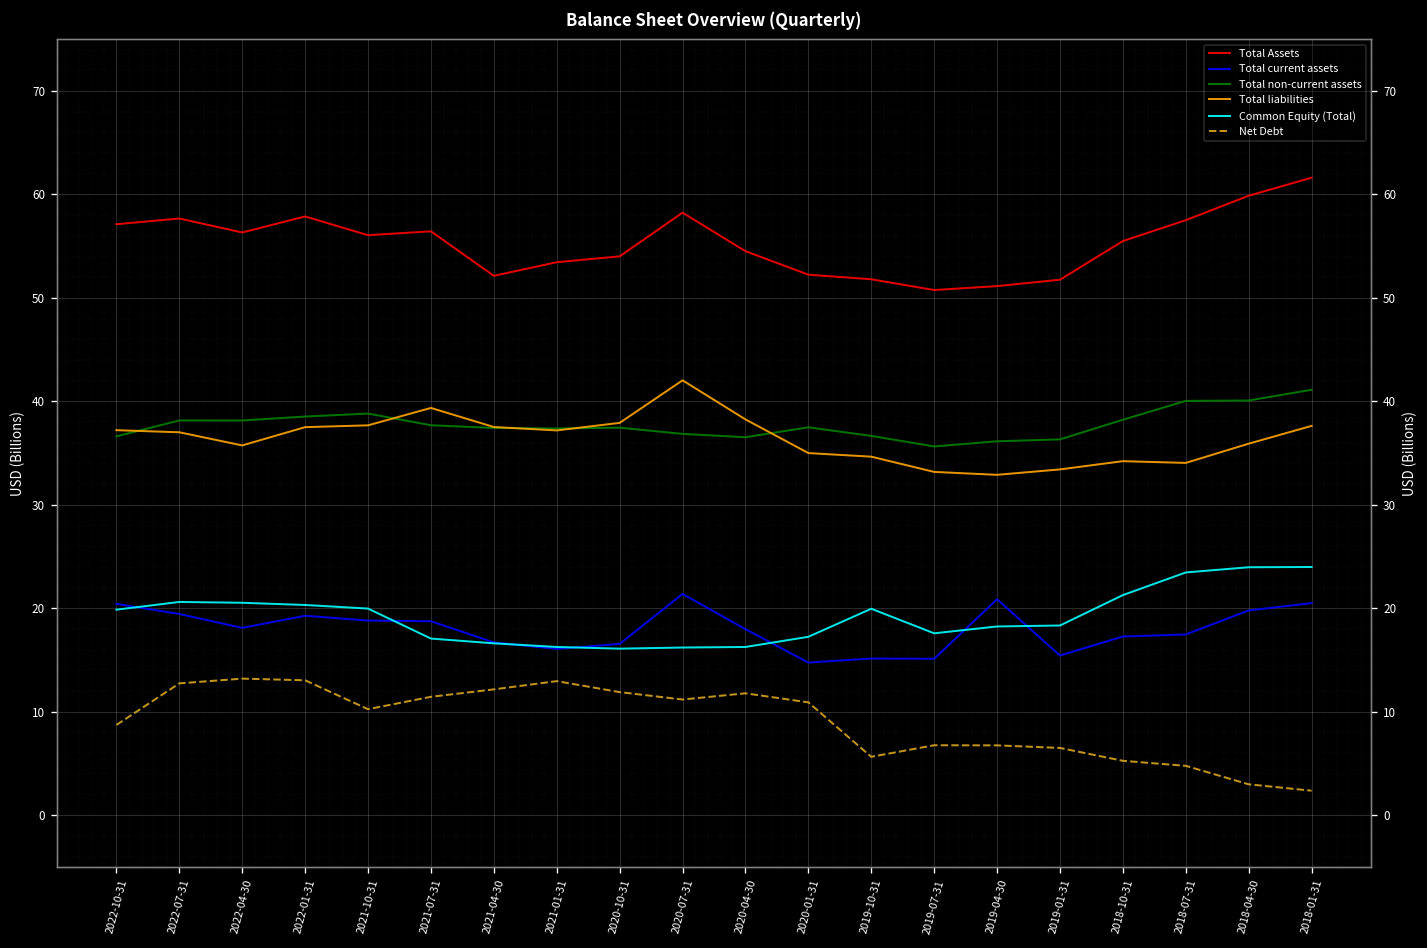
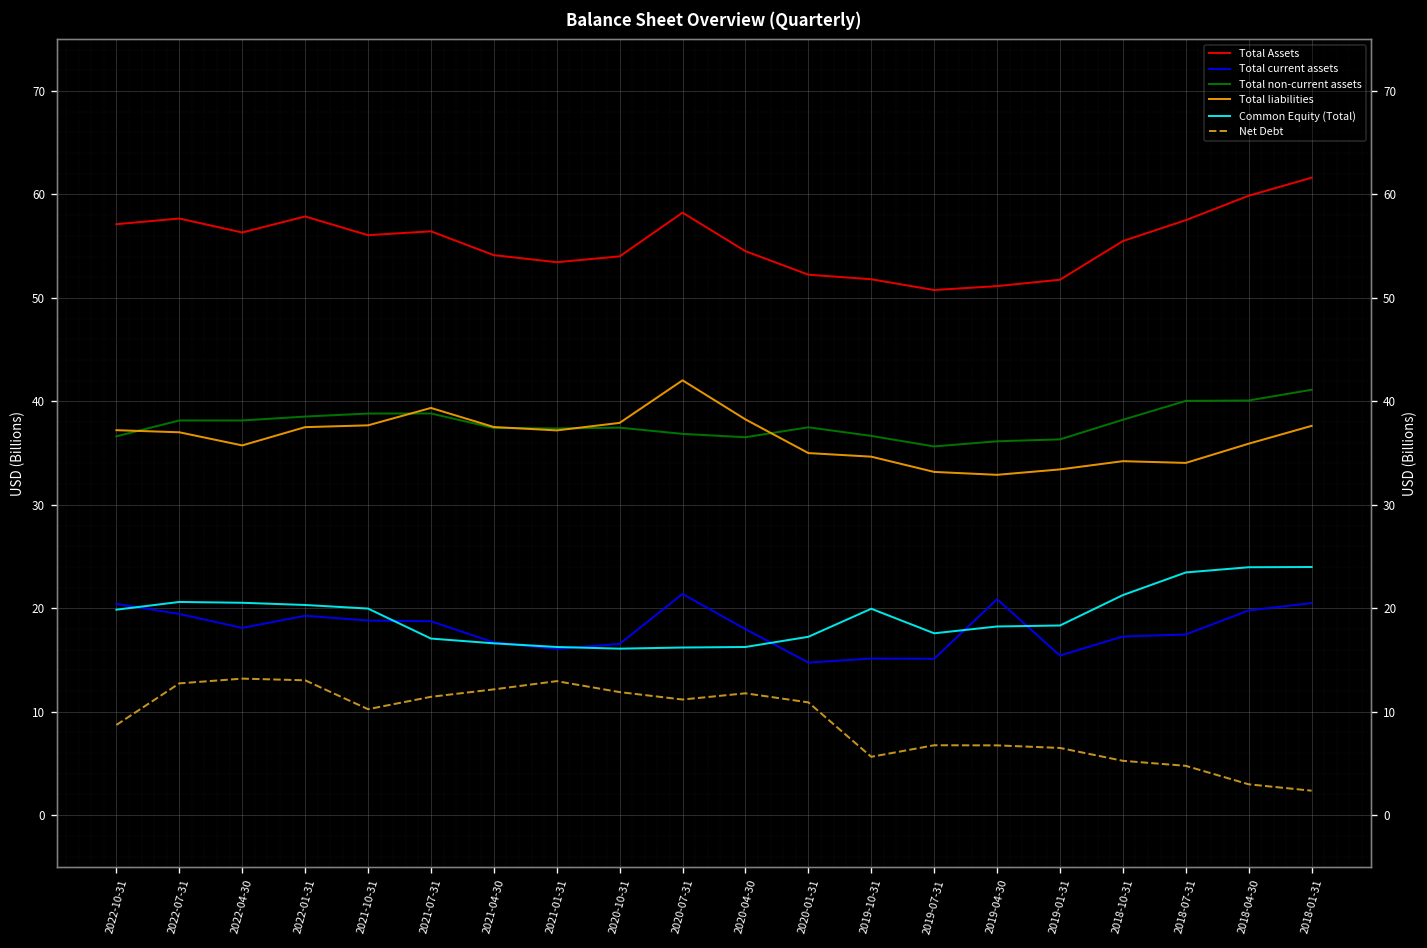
  {
    "Total Assets": {
      "2022-10-31": 57,
      "2022-07-31": 58,
      "2022-04-30": 56,
      "2022-01-31": 58,
      "2021-10-31": 56,
      "2021-07-31": 56,
-     "2021-04-30": 52,
+     "2021-04-30": 54,
      "2021-01-31": 53,
      "2020-10-31": 54,
      "2020-07-31": 58,
      "2020-04-30": 55,
      "2020-01-31": 52,
      "2019-10-31": 52,
      "2019-07-31": 51,
      "2019-04-30": 51,
      "2019-01-31": 52,
      "2018-10-31": 55,
      "2018-07-31": 58,
      "2018-04-30": 60,
      "2018-01-31": 62
    },
    "Total current assets": {
      "2022-10-31": 20,
      "2022-07-31": 19,
      "2022-04-30": 18,
      "2022-01-31": 19,
      "2021-10-31": 19,
      "2021-07-31": 19,
      "2020-10-31": 17,
      "2020-07-31": 21,
      "2020-04-30": 18,
      "2020-01-31": 15,
      "2019-10-31": 15,
      "2019-07-31": 15,
      "2019-04-30": 21,
      "2019-01-31": 15,
      "2018-10-31": 17,
      "2018-07-31": 17,
      "2018-04-30": 20,
      "2018-01-31": 20
    },
    "Total non-current assets": {
      "2022-10-31": 37,
      "2022-07-31": 38,
      "2022-04-30": 38,
      "2022-01-31": 39,
      "2021-10-31": 39,
-     "2021-07-31": 38,
+     "2021-07-31": 39,
      "2020-10-31": 37,
      "2020-07-31": 37,
      "2020-04-30": 37,
      "2020-01-31": 37,
      "2019-10-31": 37,
      "2019-07-31": 36,
      "2019-04-30": 36,
      "2019-01-31": 36,
      "2018-10-31": 38,
      "2018-07-31": 40,
      "2018-04-30": 40,
      "2018-01-31": 41
    },
    "Common Equity (Total)": {
      "2022-10-31": 20,
      "2022-07-31": 21,
      "2022-04-30": 21,
      "2022-01-31": 20,
      "2021-10-31": 20,
      "2021-07-31": 17,
      "2020-10-31": 16,
      "2020-07-31": 16,
      "2020-04-30": 16,
      "2020-01-31": 17,
      "2019-10-31": 20,
      "2019-07-31": 18,
      "2019-04-30": 18,
      "2019-01-31": 18,
      "2018-10-31": 21,
      "2018-07-31": 23,
      "2018-04-30": 24,
      "2018-01-31": 24
    }
  }
